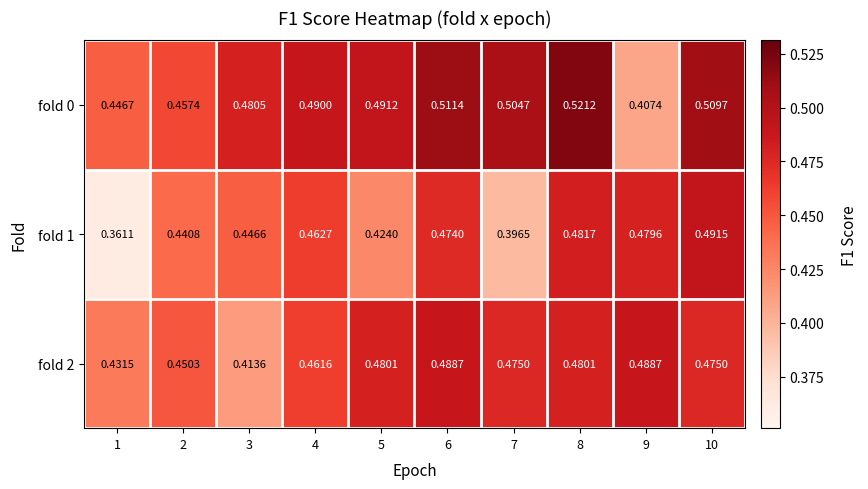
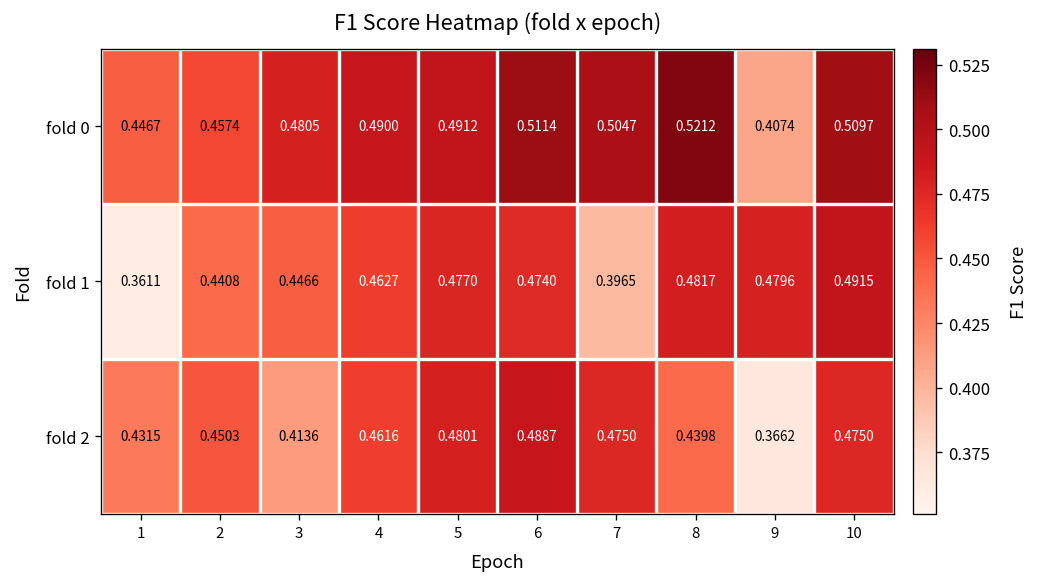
  {
    "fold 0": {
      "1": 0.4467,
      "2": 0.4574,
      "3": 0.4805,
      "4": 0.4900,
      "5": 0.4912,
      "6": 0.5114,
      "7": 0.5047,
      "8": 0.5212,
      "9": 0.4074,
      "10": 0.5097
    },
    "fold 1": {
      "1": 0.3611,
      "2": 0.4408,
      "3": 0.4466,
      "4": 0.4627,
-     "5": 0.4240,
+     "5": 0.4770,
      "6": 0.4740,
      "7": 0.3965,
      "8": 0.4817,
      "9": 0.4796,
      "10": 0.4915
    },
    "fold 2": {
      "1": 0.4315,
      "2": 0.4503,
      "3": 0.4136,
      "4": 0.4616,
      "5": 0.4801,
      "6": 0.4887,
      "7": 0.4750,
-     "8": 0.4801,
-     "9": 0.4887,
+     "8": 0.4398,
+     "9": 0.3662,
      "10": 0.4750
    }
  }
